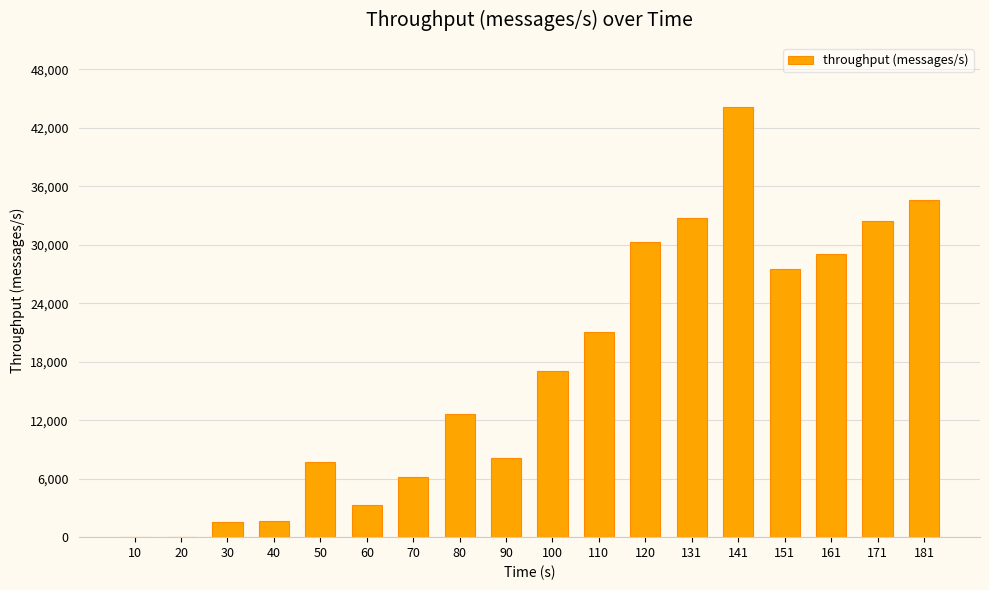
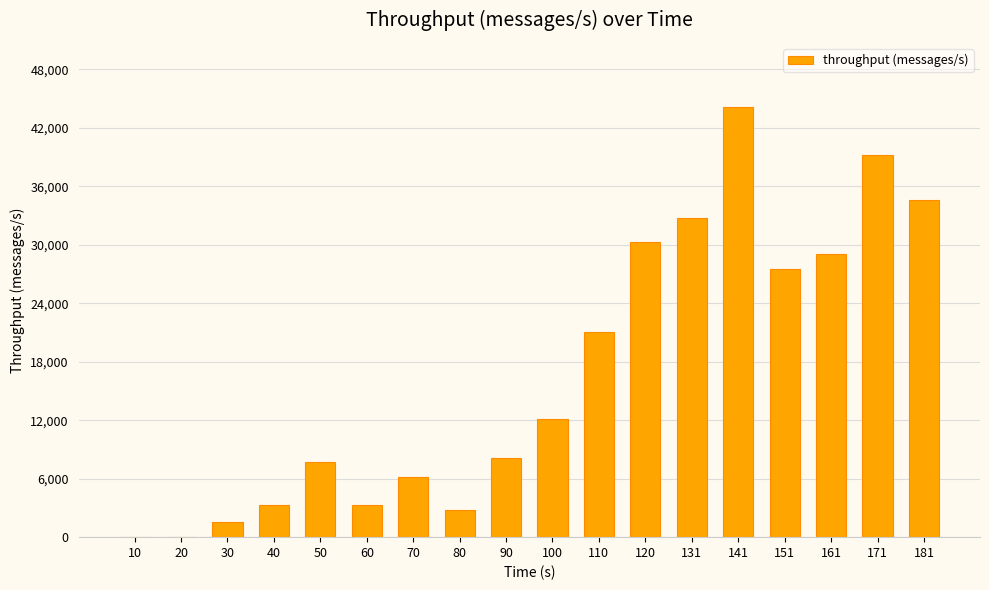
  {
    "10": "0",
    "20": "0",
    "30": "2,000",
-   "40": "2,000",
+   "40": "3,000",
    "50": "8,000",
    "60": "3,000",
    "70": "6,000",
-   "80": "13,000",
+   "80": "3,000",
    "90": "8,000",
-   "100": "17,000",
+   "100": "12,000",
    "110": "21,000",
    "120": "30,000",
    "131": "33,000",
    "141": "44,000",
    "151": "27,000",
    "161": "29,000",
-   "171": "32,000",
+   "171": "39,000",
    "181": "35,000"
  }
